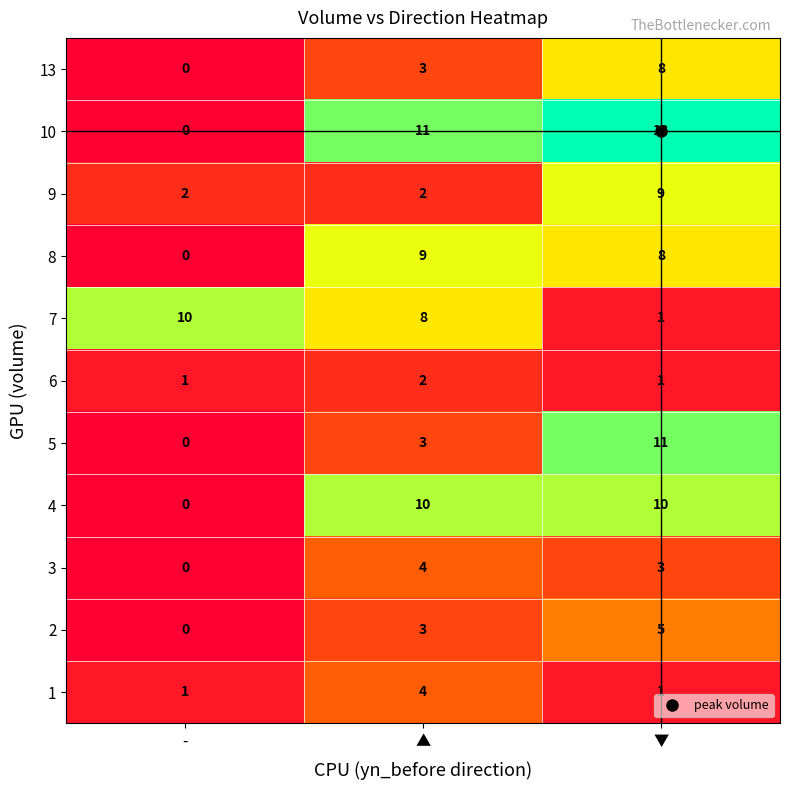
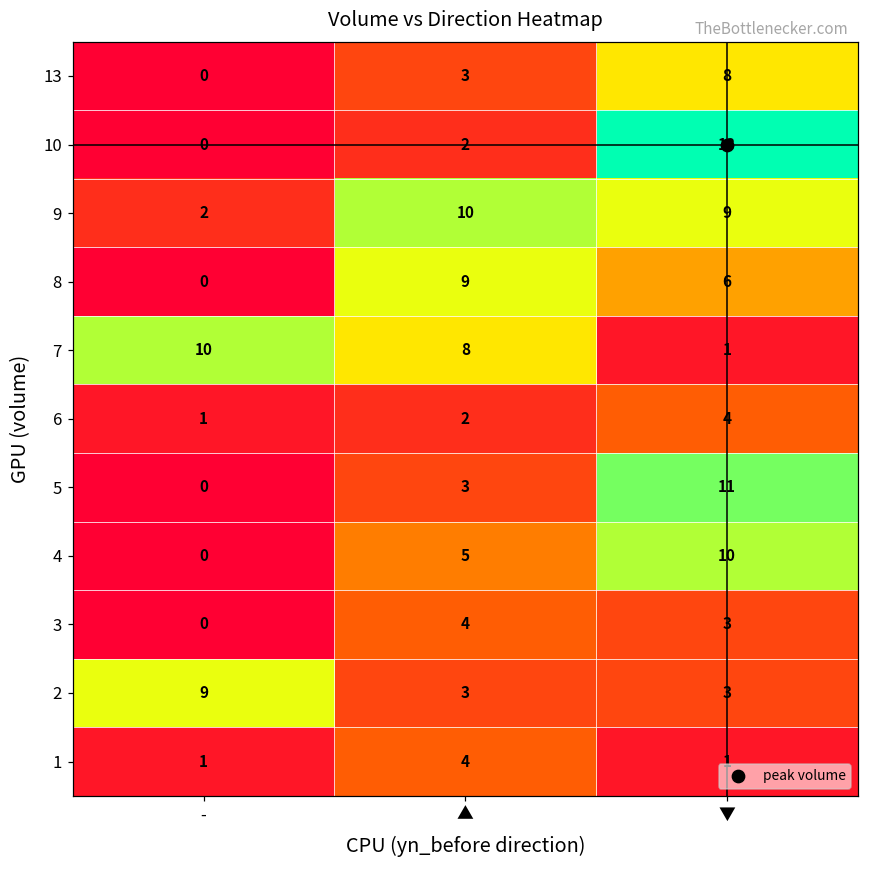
  {
    "13": {
      "-": 0,
      "▲": 3,
      "▼": 8
    },
    "10": {
      "-": 0,
-     "▲": 11
+     "▲": 2
    },
    "9": {
      "-": 2,
-     "▲": 2,
+     "▲": 10,
      "▼": 9
    },
    "8": {
      "-": 0,
      "▲": 9,
-     "▼": 8
+     "▼": 6
    },
    "7": {
      "-": 10,
      "▲": 8,
      "▼": 1
    },
    "6": {
      "-": 1,
      "▲": 2,
-     "▼": 1
+     "▼": 4
    },
    "5": {
      "-": 0,
      "▲": 3,
      "▼": 11
    },
    "4": {
      "-": 0,
-     "▲": 10,
+     "▲": 5,
      "▼": 10
    },
    "3": {
      "-": 0,
      "▲": 4,
      "▼": 3
    },
    "2": {
-     "-": 0,
+     "-": 9,
      "▲": 3,
-     "▼": 5
+     "▼": 3
    },
    "1": {
      "-": 1,
      "▲": 4
    }
  }
